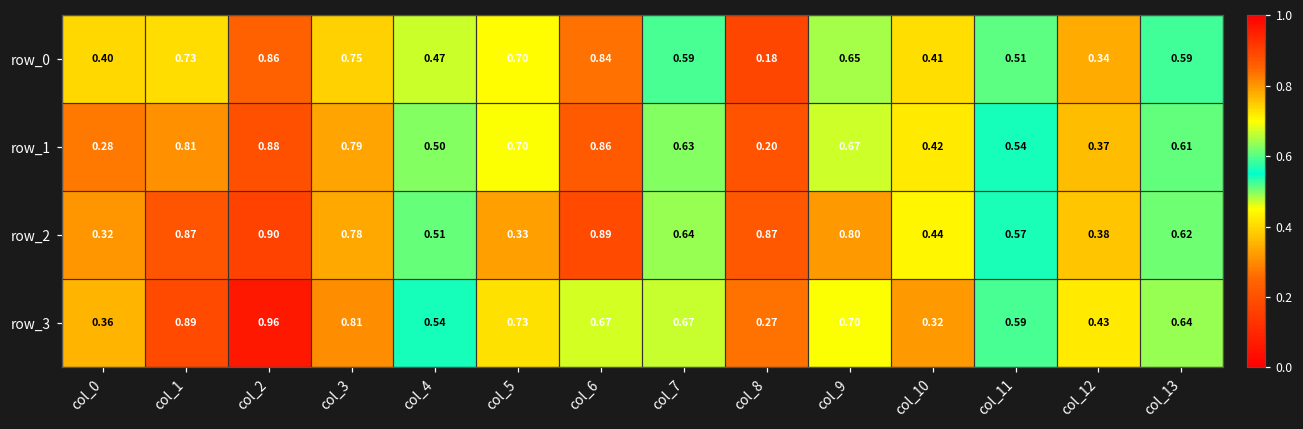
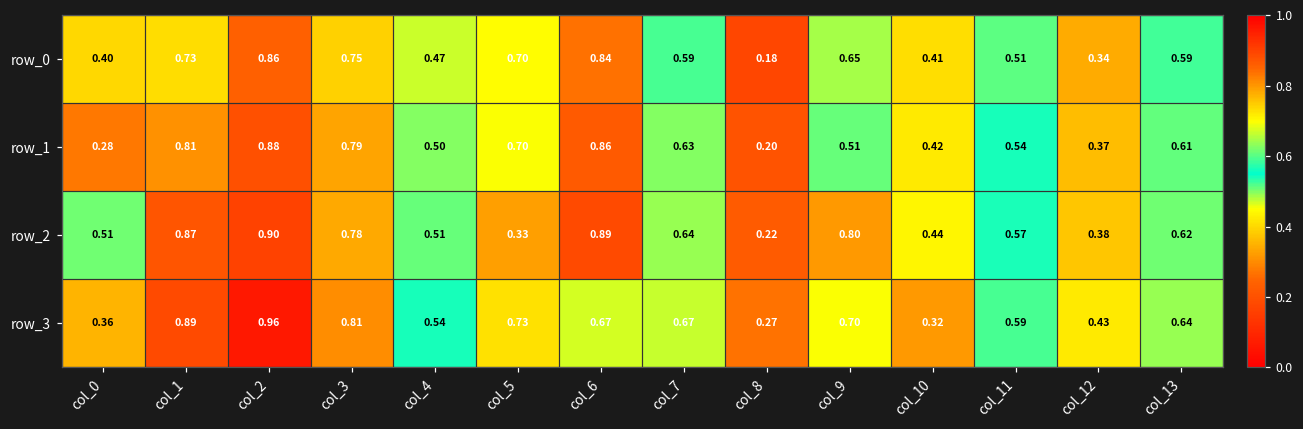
  {
    "row_0": {
      "col_0": 0.40,
      "col_1": 0.73,
      "col_2": 0.86,
      "col_3": 0.75,
      "col_4": 0.47,
      "col_5": 0.70,
      "col_6": 0.84,
      "col_7": 0.59,
      "col_8": 0.18,
      "col_9": 0.65,
      "col_10": 0.41,
      "col_11": 0.51,
      "col_12": 0.34,
      "col_13": 0.59
    },
    "row_1": {
      "col_0": 0.28,
      "col_1": 0.81,
      "col_2": 0.88,
      "col_3": 0.79,
      "col_4": 0.50,
      "col_5": 0.70,
      "col_6": 0.86,
      "col_7": 0.63,
      "col_8": 0.20,
-     "col_9": 0.67,
+     "col_9": 0.51,
      "col_10": 0.42,
      "col_11": 0.54,
      "col_12": 0.37,
      "col_13": 0.61
    },
    "row_2": {
-     "col_0": 0.32,
+     "col_0": 0.51,
      "col_1": 0.87,
      "col_2": 0.90,
      "col_3": 0.78,
      "col_4": 0.51,
      "col_5": 0.33,
      "col_6": 0.89,
      "col_7": 0.64,
-     "col_8": 0.87,
+     "col_8": 0.22,
      "col_9": 0.80,
      "col_10": 0.44,
      "col_11": 0.57,
      "col_12": 0.38,
      "col_13": 0.62
    },
    "row_3": {
      "col_0": 0.36,
      "col_1": 0.89,
      "col_2": 0.96,
      "col_3": 0.81,
      "col_4": 0.54,
      "col_5": 0.73,
      "col_6": 0.67,
      "col_7": 0.67,
      "col_8": 0.27,
      "col_9": 0.70,
      "col_10": 0.32,
      "col_11": 0.59,
      "col_12": 0.43,
      "col_13": 0.64
    }
  }
